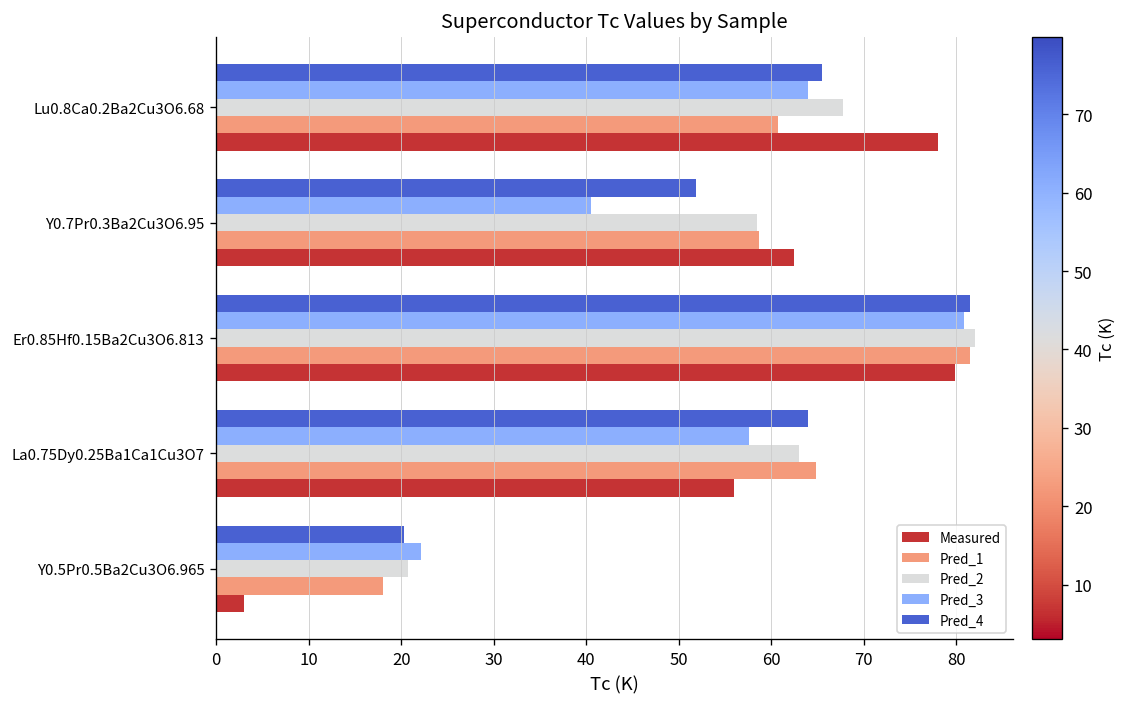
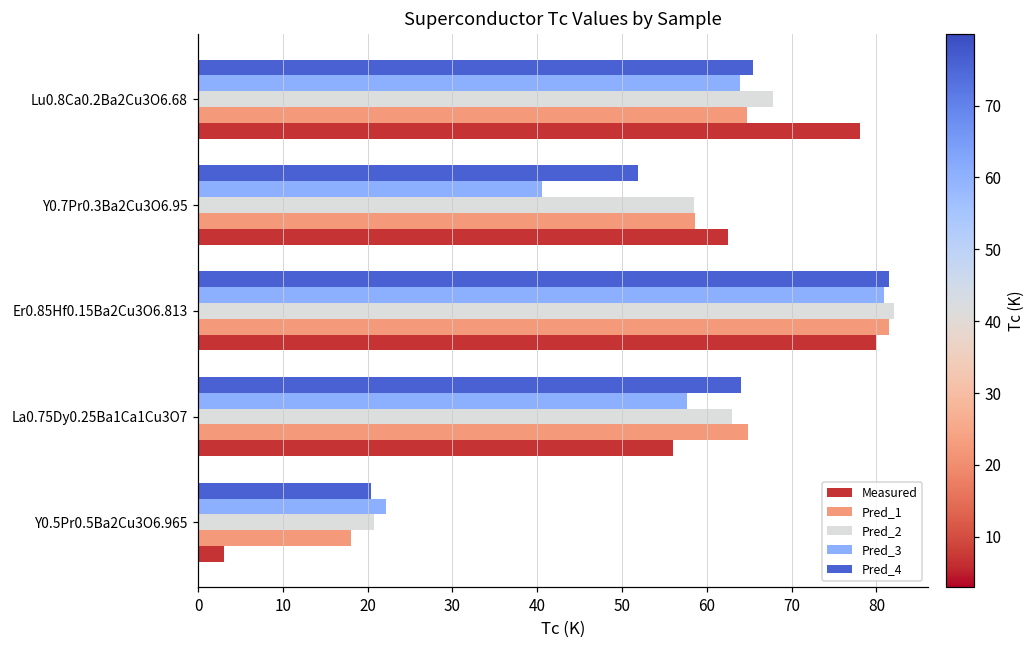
  {
    "Measured": {
      "Lu0.8Ca0.2Ba2Cu3O6.68": 78,
      "Y0.7Pr0.3Ba2Cu3O6.95": 63,
      "Er0.85Hf0.15Ba2Cu3O6.813": 80,
      "La0.75Dy0.25Ba1Ca1Cu3O7": 56,
      "Y0.5Pr0.5Ba2Cu3O6.965": 3
    },
    "Pred_1": {
-     "Lu0.8Ca0.2Ba2Cu3O6.68": 61,
+     "Lu0.8Ca0.2Ba2Cu3O6.68": 65,
      "Y0.7Pr0.3Ba2Cu3O6.95": 59,
      "Er0.85Hf0.15Ba2Cu3O6.813": 81,
      "La0.75Dy0.25Ba1Ca1Cu3O7": 65,
      "Y0.5Pr0.5Ba2Cu3O6.965": 18
    },
    "Pred_2": {
      "Lu0.8Ca0.2Ba2Cu3O6.68": 68,
      "Y0.7Pr0.3Ba2Cu3O6.95": 58,
      "Er0.85Hf0.15Ba2Cu3O6.813": 82,
      "La0.75Dy0.25Ba1Ca1Cu3O7": 63,
      "Y0.5Pr0.5Ba2Cu3O6.965": 21
    },
    "Pred_3": {
      "Lu0.8Ca0.2Ba2Cu3O6.68": 64,
      "Y0.7Pr0.3Ba2Cu3O6.95": 41,
      "Er0.85Hf0.15Ba2Cu3O6.813": 81,
      "La0.75Dy0.25Ba1Ca1Cu3O7": 58,
      "Y0.5Pr0.5Ba2Cu3O6.965": 22
    },
    "Pred_4": {
      "Lu0.8Ca0.2Ba2Cu3O6.68": 65,
      "Y0.7Pr0.3Ba2Cu3O6.95": 52,
      "Er0.85Hf0.15Ba2Cu3O6.813": 81,
      "La0.75Dy0.25Ba1Ca1Cu3O7": 64,
      "Y0.5Pr0.5Ba2Cu3O6.965": 20
    }
  }
